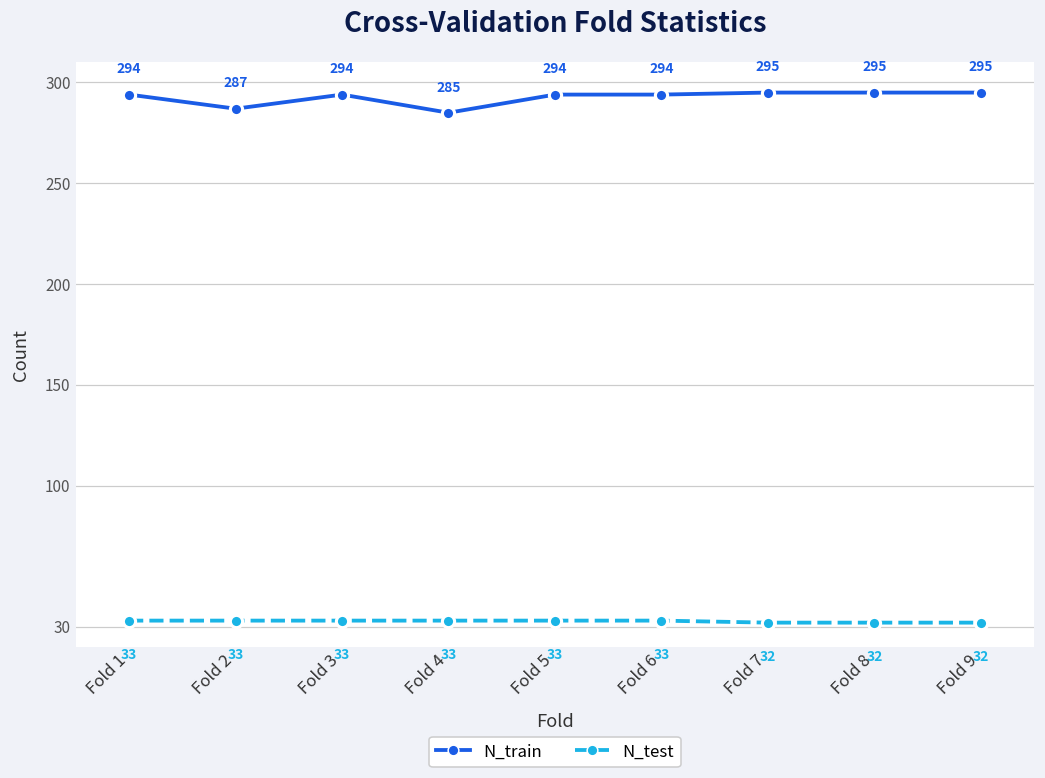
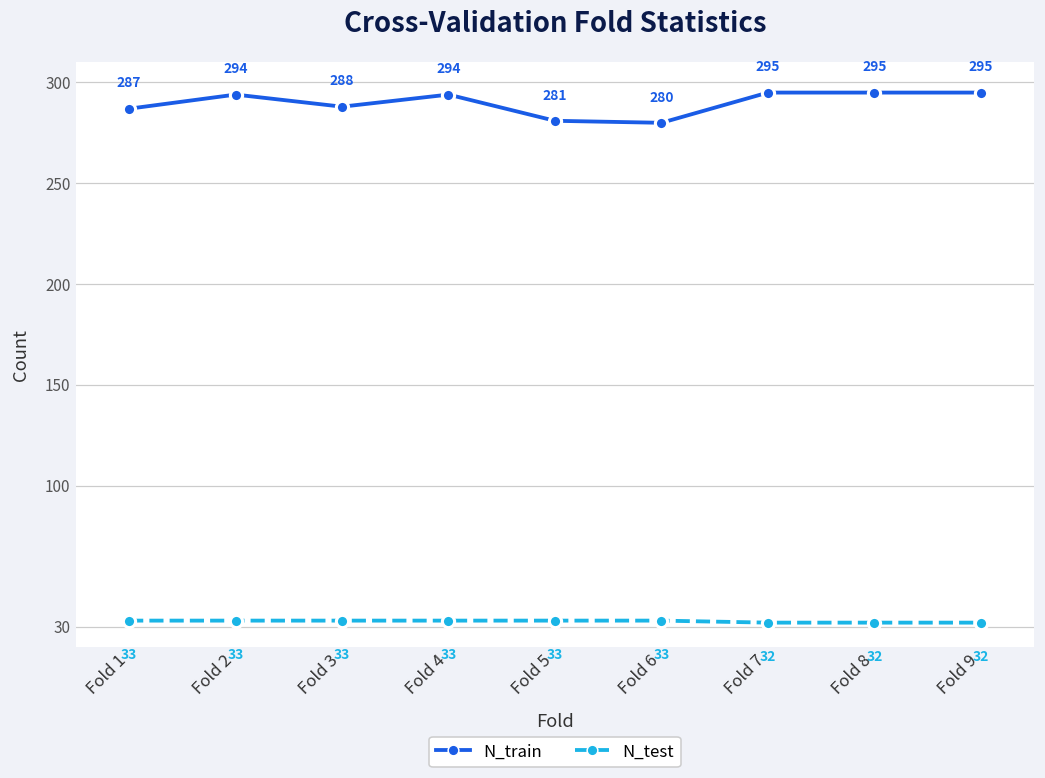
  {
    "N_train": {
-     "Fold 1": 294,
-     "Fold 2": 287,
-     "Fold 3": 294,
-     "Fold 4": 285,
-     "Fold 5": 294,
-     "Fold 6": 294,
+     "Fold 1": 287,
+     "Fold 2": 294,
+     "Fold 3": 288,
+     "Fold 4": 294,
+     "Fold 5": 281,
+     "Fold 6": 280,
      "Fold 7": 295,
      "Fold 8": 295,
      "Fold 9": 295
    },
    "N_test": {
      "Fold 1": 33,
      "Fold 2": 33,
      "Fold 3": 33,
      "Fold 4": 33,
      "Fold 5": 33,
      "Fold 6": 33,
      "Fold 7": 32,
      "Fold 8": 32,
      "Fold 9": 32
    }
  }
